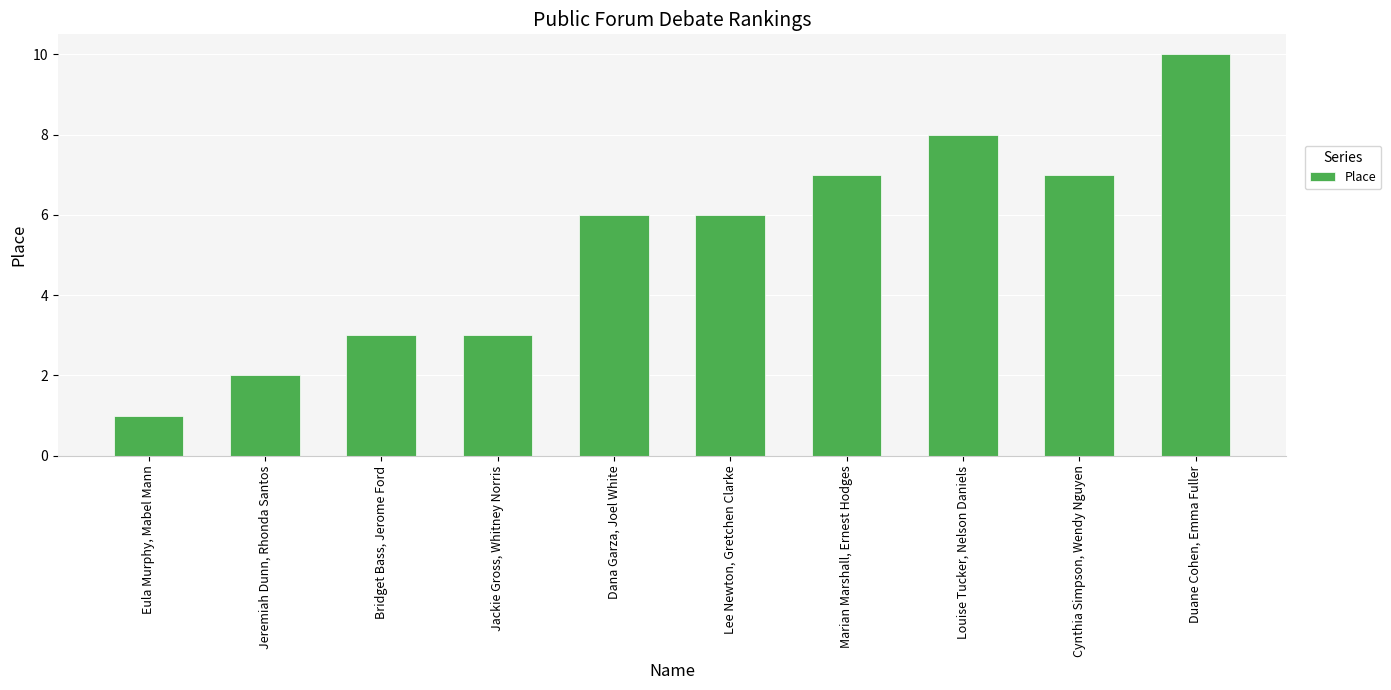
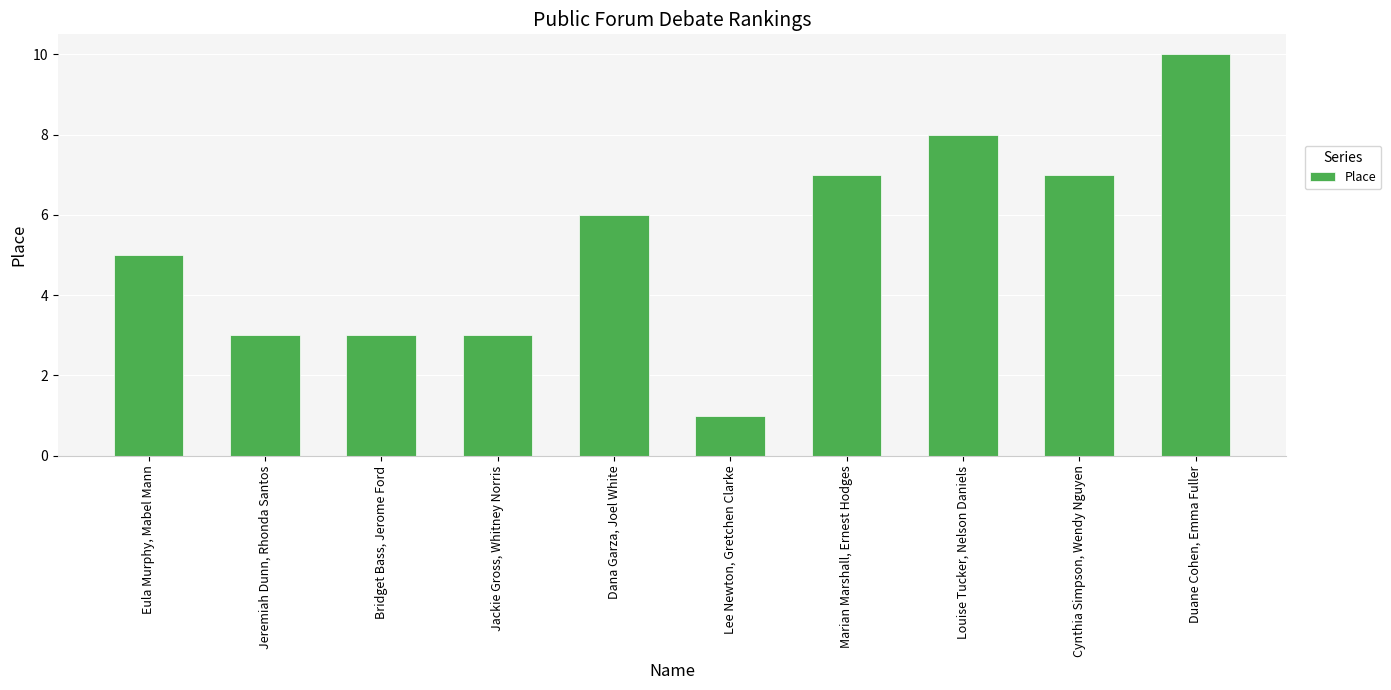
  {
-   "Eula Murphy, Mabel Mann": 1,
-   "Jeremiah Dunn, Rhonda Santos": 2,
+   "Eula Murphy, Mabel Mann": 5,
+   "Jeremiah Dunn, Rhonda Santos": 3,
    "Bridget Bass, Jerome Ford": 3,
    "Jackie Gross, Whitney Norris": 3,
    "Dana Garza, Joel White": 6,
-   "Lee Newton, Gretchen Clarke": 6,
+   "Lee Newton, Gretchen Clarke": 1,
    "Marian Marshall, Ernest Hodges": 7,
    "Louise Tucker, Nelson Daniels": 8,
    "Cynthia Simpson, Wendy Nguyen": 7,
    "Duane Cohen, Emma Fuller": 10
  }
